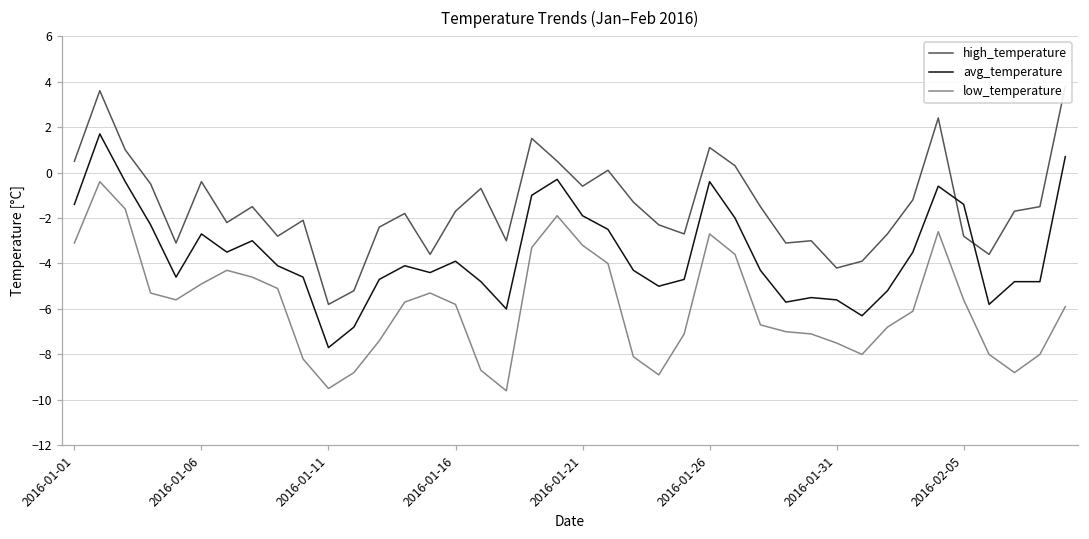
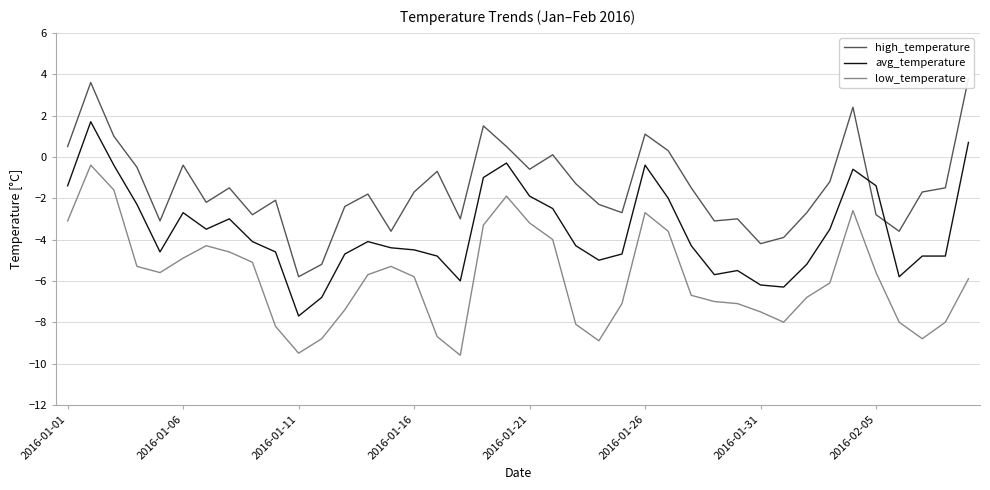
  {
    "high_temperature": {
      "2016-01-01": 0.5,
      "2016-01-06": -0.4,
      "2016-01-11": -5.8,
      "2016-01-16": -1.7,
      "2016-01-21": -0.6,
      "2016-01-26": 1.1,
      "2016-01-31": -4.2,
      "2016-02-05": -2.8
    },
    "avg_temperature": {
      "2016-01-01": -1.4,
      "2016-01-06": -2.7,
      "2016-01-11": -7.7,
-     "2016-01-16": -3.9,
+     "2016-01-16": -4.5,
      "2016-01-21": -1.9,
      "2016-01-26": -0.4,
-     "2016-01-31": -5.6,
+     "2016-01-31": -6.2,
      "2016-02-05": -1.4
    },
    "low_temperature": {
      "2016-01-01": -3.1,
      "2016-01-06": -4.9,
      "2016-01-11": -9.5,
      "2016-01-16": -5.8,
      "2016-01-21": -3.2,
      "2016-01-26": -2.7,
      "2016-01-31": -7.5,
      "2016-02-05": -5.6
    }
  }
